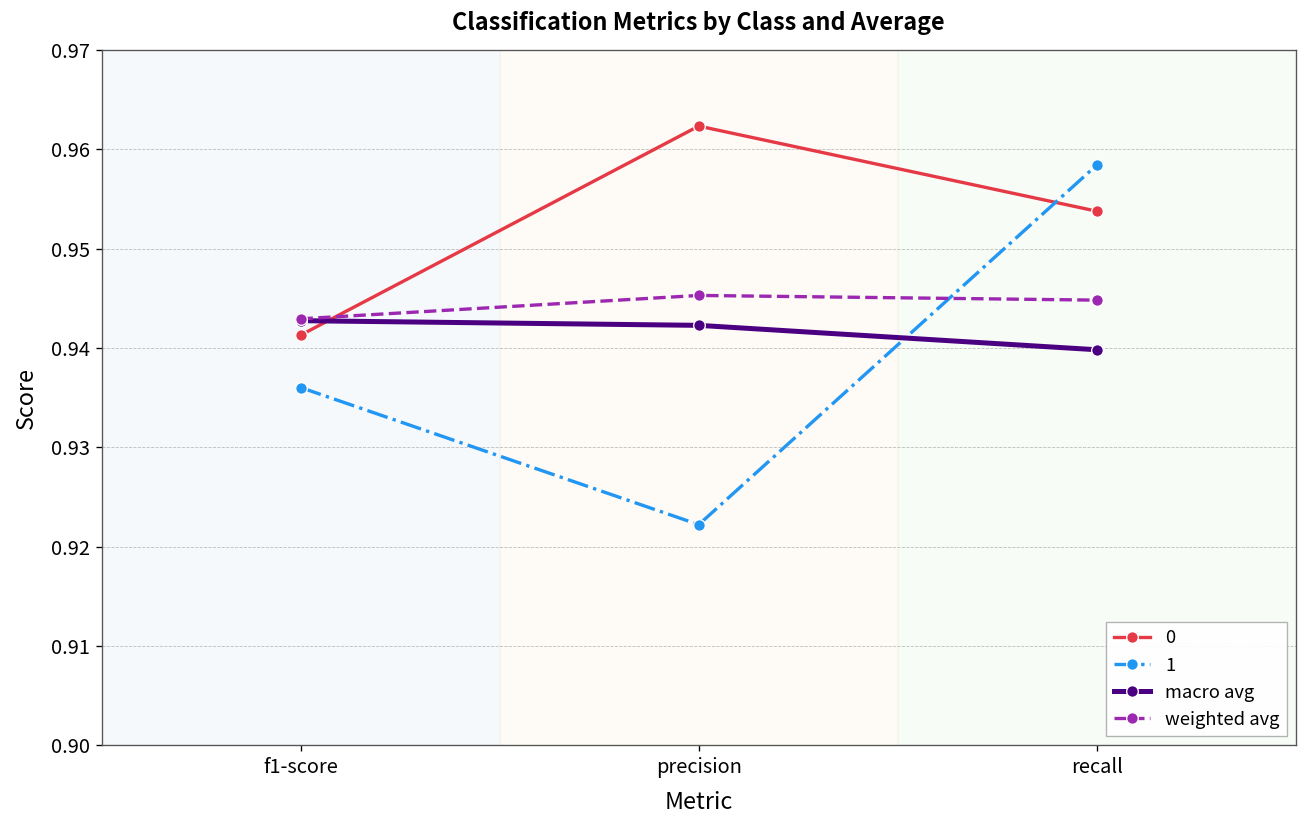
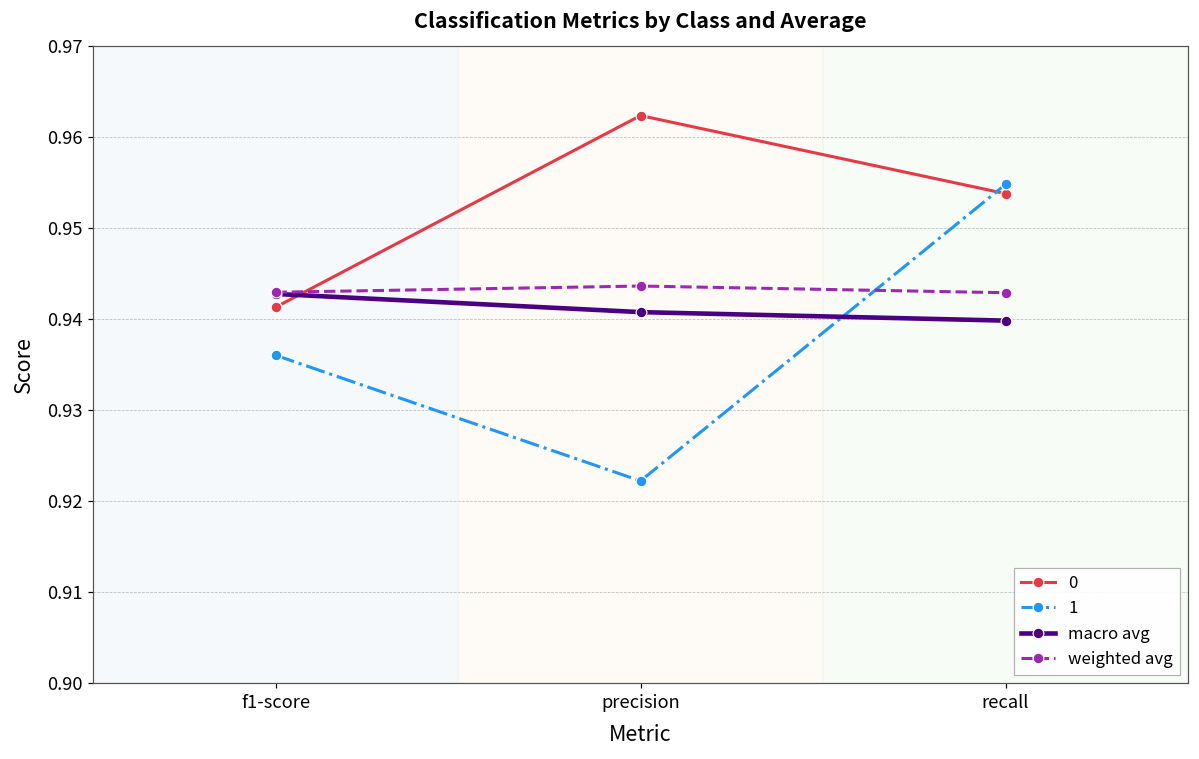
  {
    "0": {
      "f1-score": 0.941,
      "precision": 0.962,
      "recall": 0.954
    },
    "1": {
      "f1-score": 0.936,
      "precision": 0.922,
-     "recall": 0.958
+     "recall": 0.955
    },
    "macro avg": {
-     "precision": 0.942,
+     "precision": 0.941,
      "recall": 0.940
    },
    "weighted avg": {
-     "precision": 0.945,
-     "recall": 0.945
+     "precision": 0.944,
+     "recall": 0.943
    }
  }
